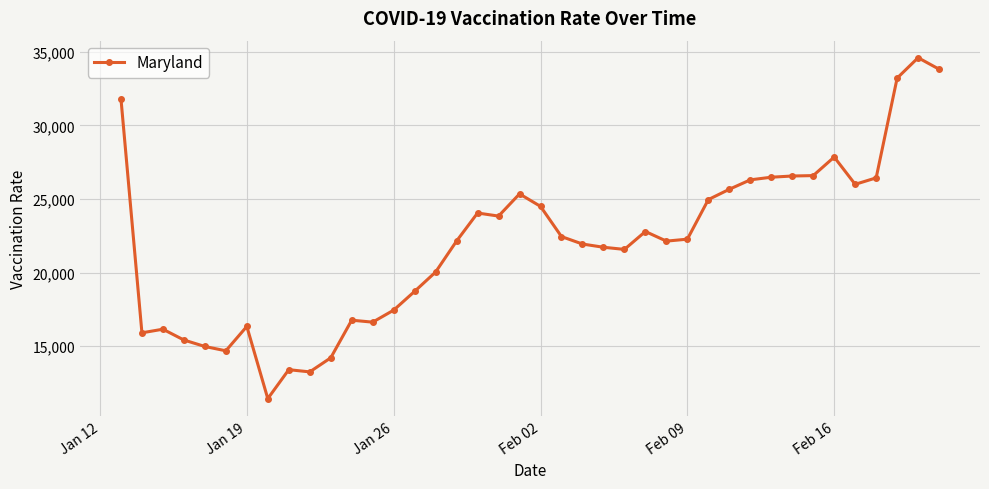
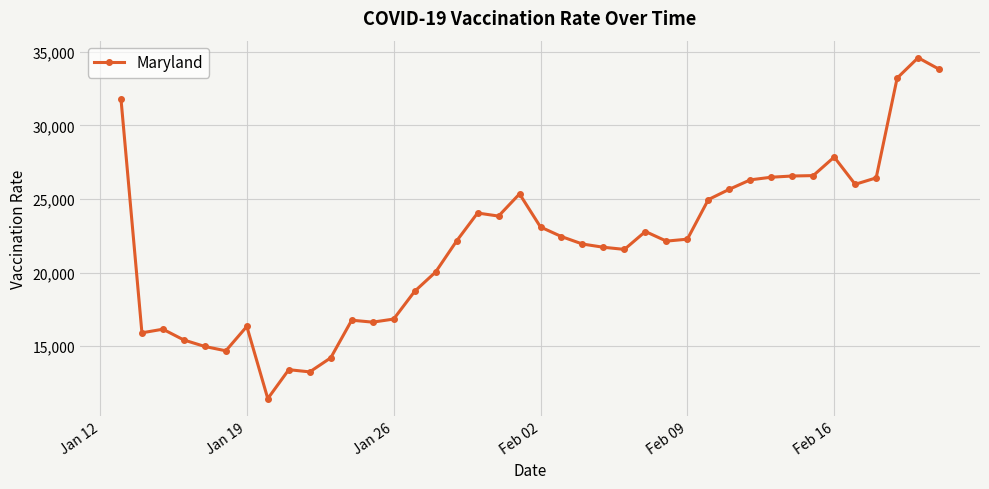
  {
    "Jan 19": "16,300",
-   "Jan 26": "17,500",
-   "Feb 02": "24,500",
+   "Jan 26": "16,800",
+   "Feb 02": "23,100",
    "Feb 09": "22,300",
    "Feb 16": "27,900"
  }
